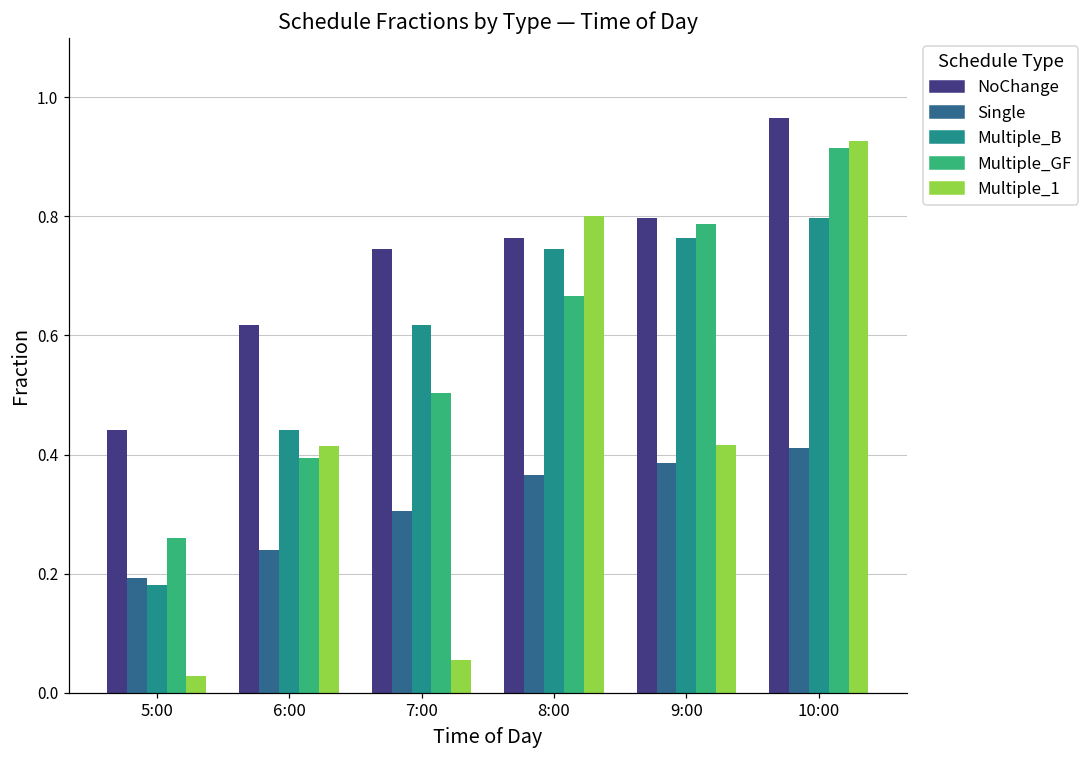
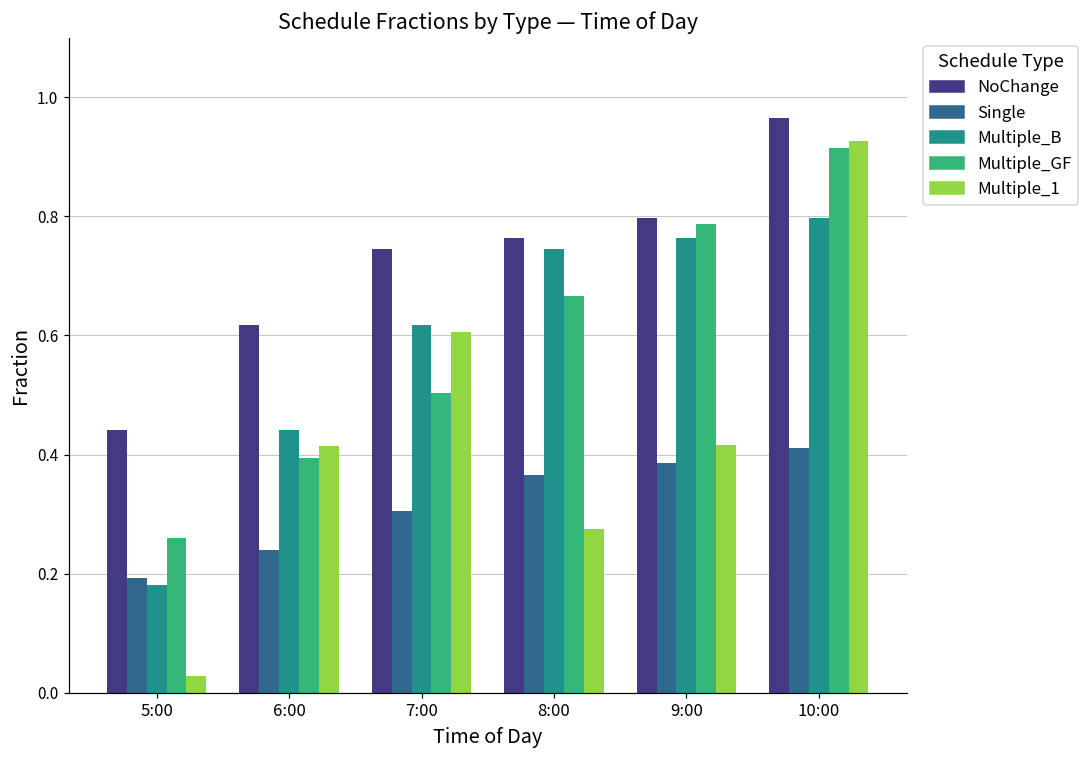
  {
    "Multiple_1": {
      "5:00": 0.03,
      "6:00": 0.41,
-     "7:00": 0.05,
-     "8:00": 0.80,
+     "7:00": 0.61,
+     "8:00": 0.27,
      "9:00": 0.42,
      "10:00": 0.93
    }
  }
